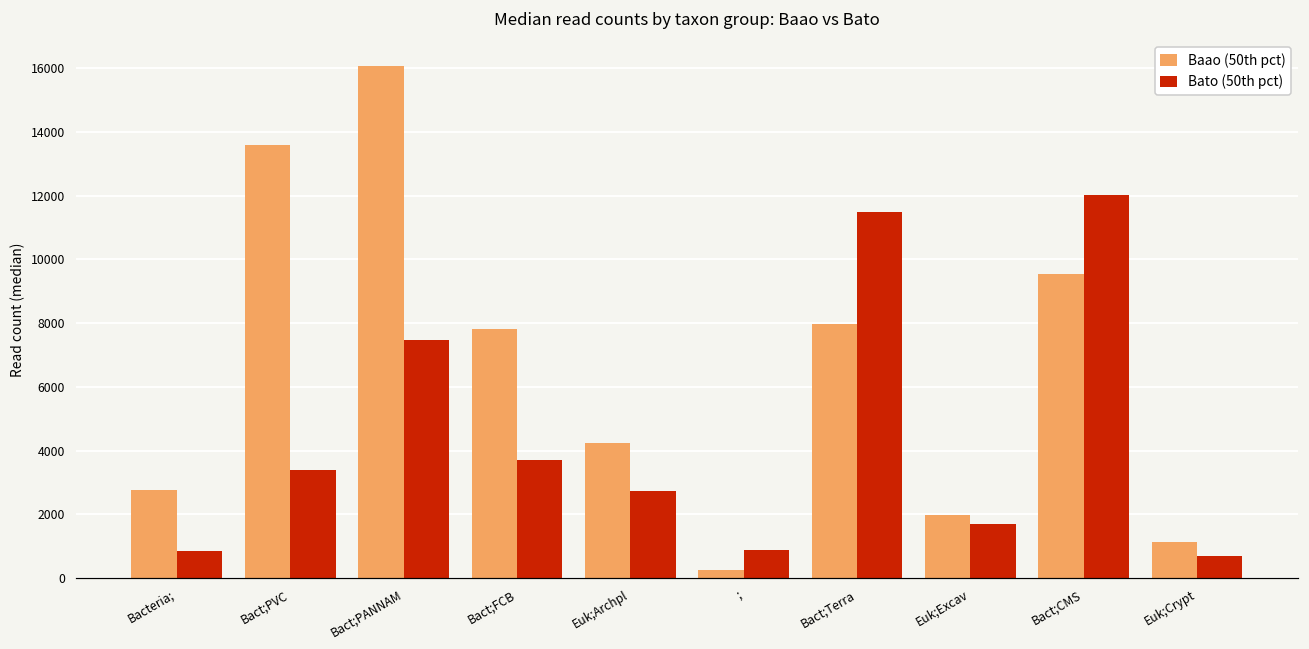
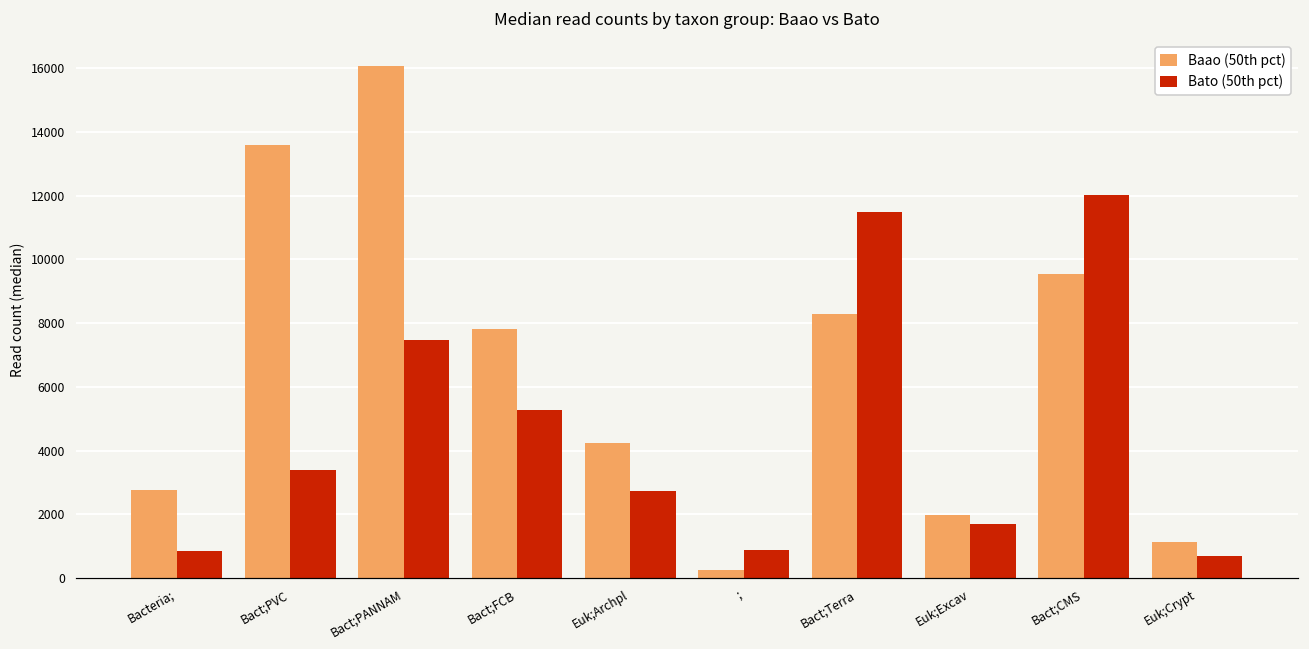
  {
    "Baao (50th pct)": {
      "Bacteria;": 2800,
      "Bact;PVC": 13600,
      "Bact;PANNAM": 16100,
      "Bact;FCB": 7800,
      "Euk;Archpl": 4200,
      ";": 300,
-     "Bact;Terra": 8000,
+     "Bact;Terra": 8300,
      "Euk;Excav": 2000,
      "Bact;CMS": 9500,
      "Euk;Crypt": 1100
    },
    "Bato (50th pct)": {
      "Bacteria;": 900,
      "Bact;PVC": 3400,
      "Bact;PANNAM": 7500,
-     "Bact;FCB": 3700,
+     "Bact;FCB": 5300,
      "Euk;Archpl": 2700,
      ";": 900,
      "Bact;Terra": 11500,
      "Euk;Excav": 1700,
      "Bact;CMS": 12000,
      "Euk;Crypt": 700
    }
  }
